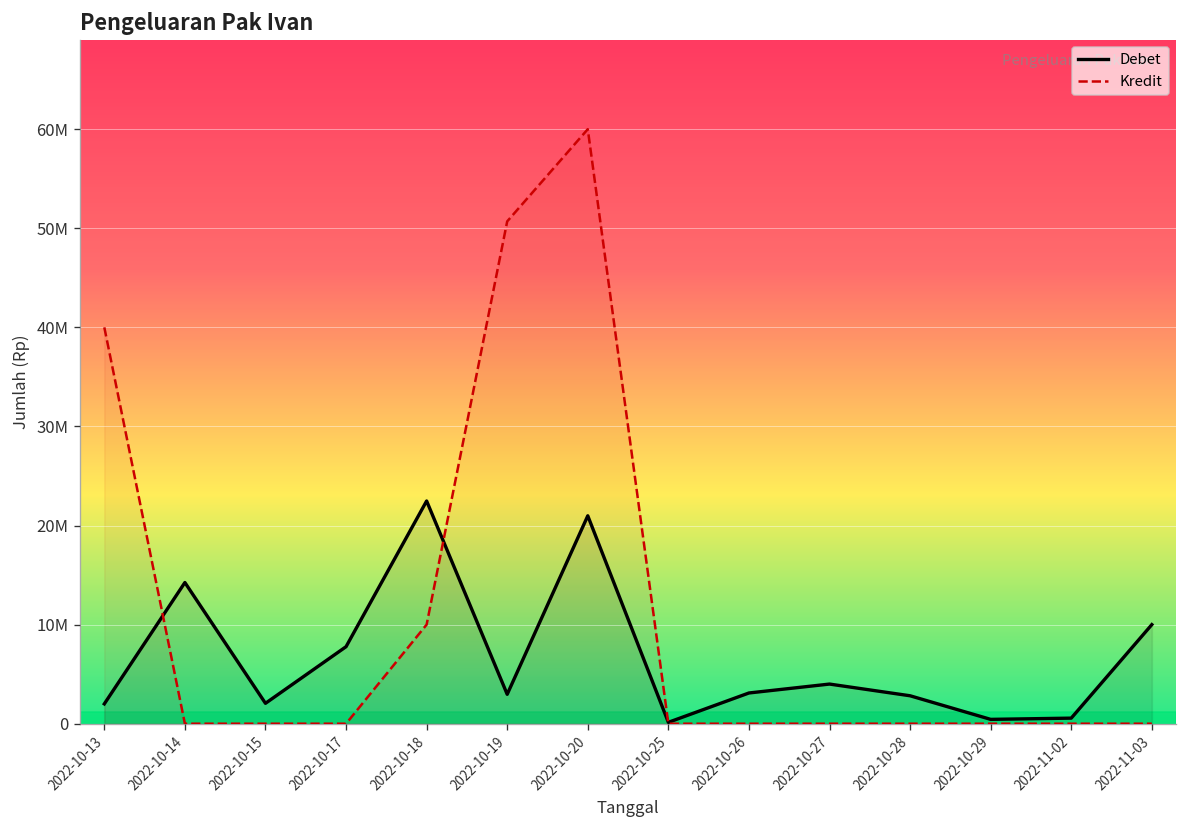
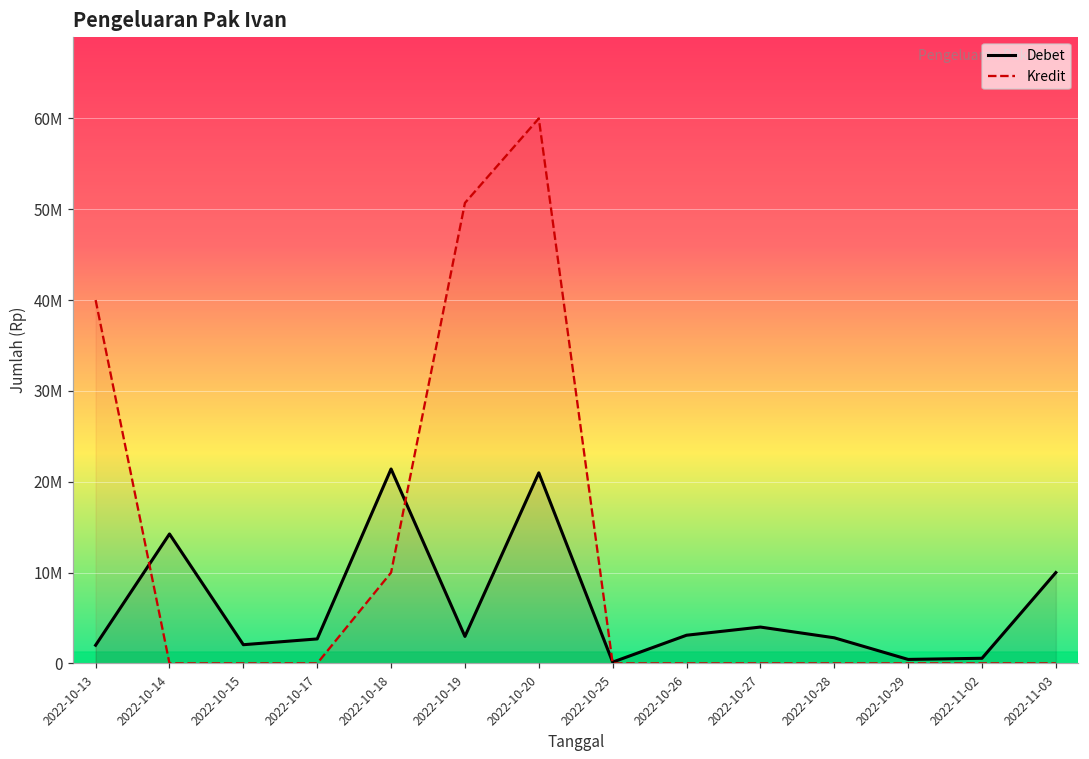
  {
    "Debet": {
      "2022-10-13": 2000000,
      "2022-10-14": 14000000,
      "2022-10-15": 2000000,
-     "2022-10-17": 8000000,
-     "2022-10-18": 22000000,
+     "2022-10-17": 3000000,
+     "2022-10-18": 21000000,
      "2022-10-19": 3000000,
      "2022-10-20": 21000000,
      "2022-10-26": 3000000,
      "2022-10-27": 4000000,
      "2022-10-28": 3000000,
      "2022-11-03": 10000000
    },
    "Kredit": {
      "2022-10-13": 40000000,
      "2022-10-18": 10000000,
      "2022-10-19": 51000000,
      "2022-10-20": 60000000
    }
  }
